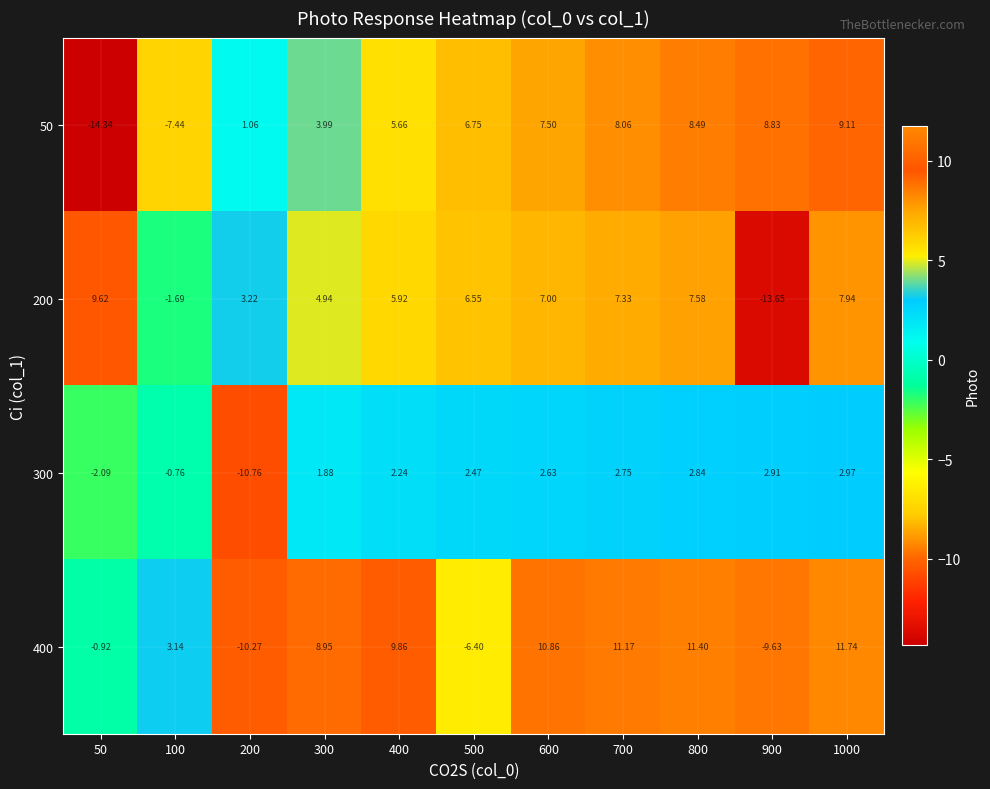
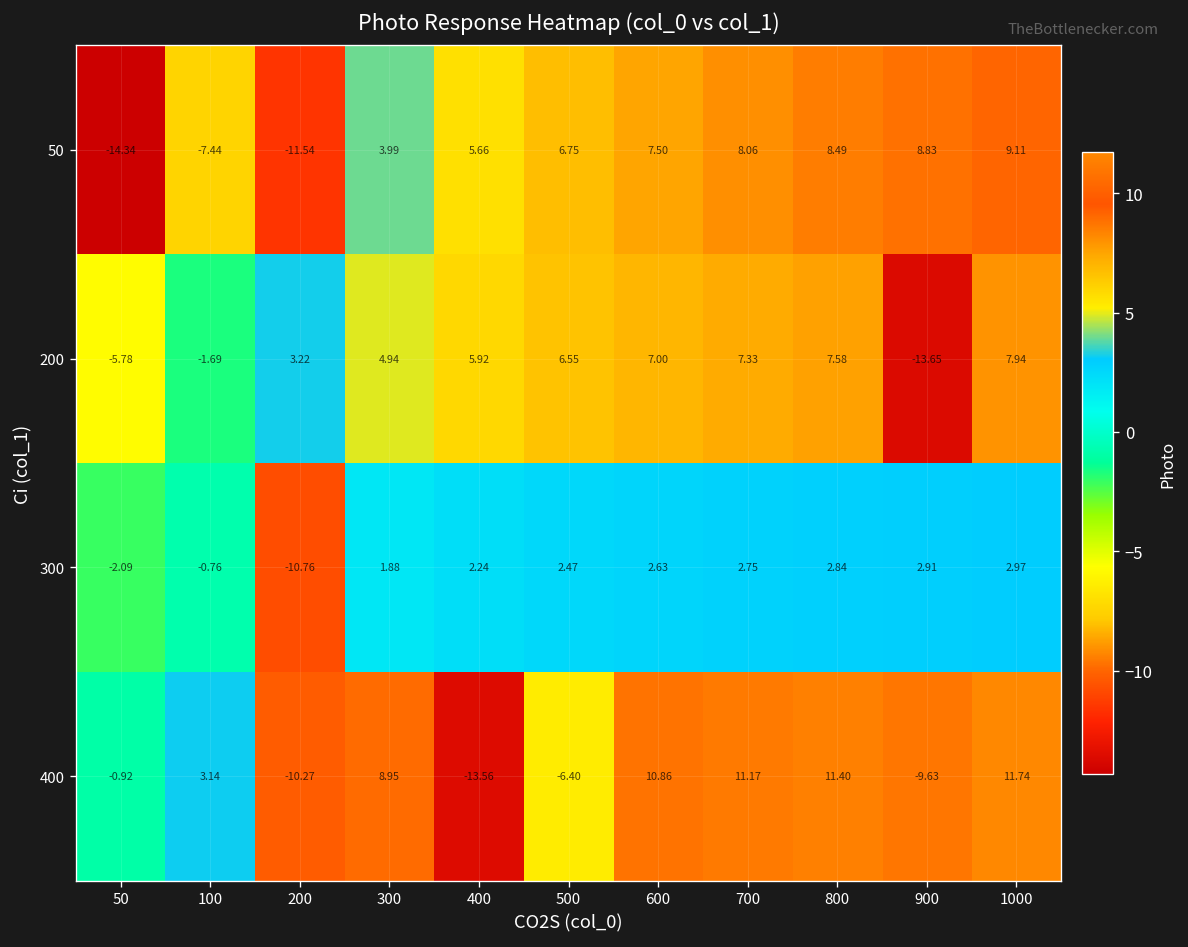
  {
    "50": {
      "50": -14.34,
      "100": -7.44,
-     "200": 1.06,
+     "200": -11.54,
      "300": 3.99,
      "400": 5.66,
      "500": 6.75,
      "600": 7.50,
      "700": 8.06,
      "800": 8.49,
      "900": 8.83,
      "1000": 9.11
    },
    "200": {
-     "50": 9.62,
+     "50": -5.78,
      "100": -1.69,
      "200": 3.22,
      "300": 4.94,
      "400": 5.92,
      "500": 6.55,
      "600": 7.00,
      "700": 7.33,
      "800": 7.58,
      "900": -13.65,
      "1000": 7.94
    },
    "300": {
      "50": -2.09,
      "100": -0.76,
      "200": -10.76,
      "300": 1.88,
      "400": 2.24,
      "500": 2.47,
      "600": 2.63,
      "700": 2.75,
      "800": 2.84,
      "900": 2.91,
      "1000": 2.97
    },
    "400": {
      "50": -0.92,
      "100": 3.14,
      "200": -10.27,
      "300": 8.95,
-     "400": 9.86,
+     "400": -13.56,
      "500": -6.40,
      "600": 10.86,
      "700": 11.17,
      "800": 11.40,
      "900": -9.63,
      "1000": 11.74
    }
  }
